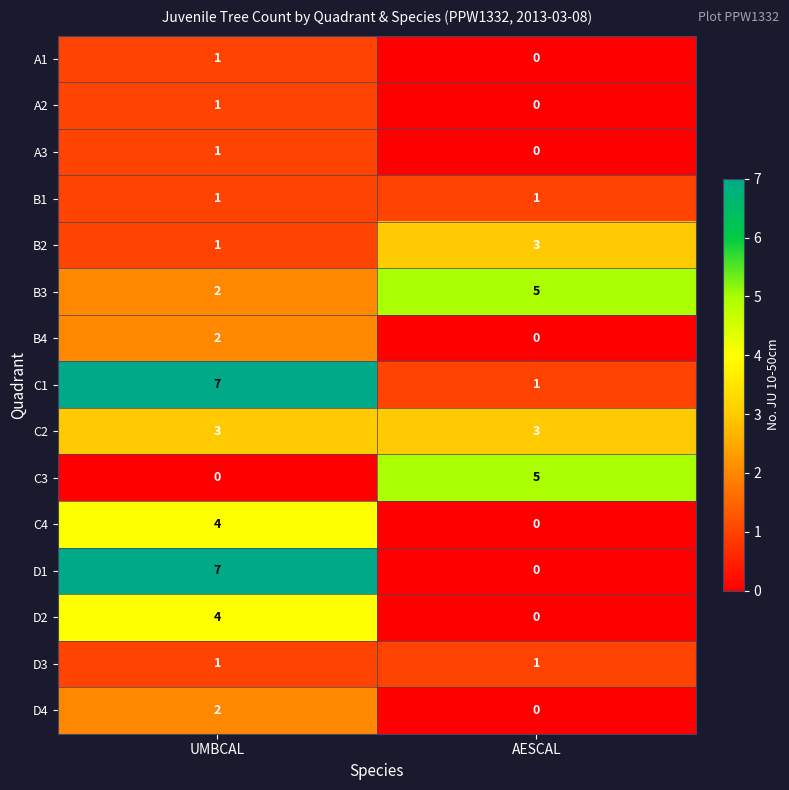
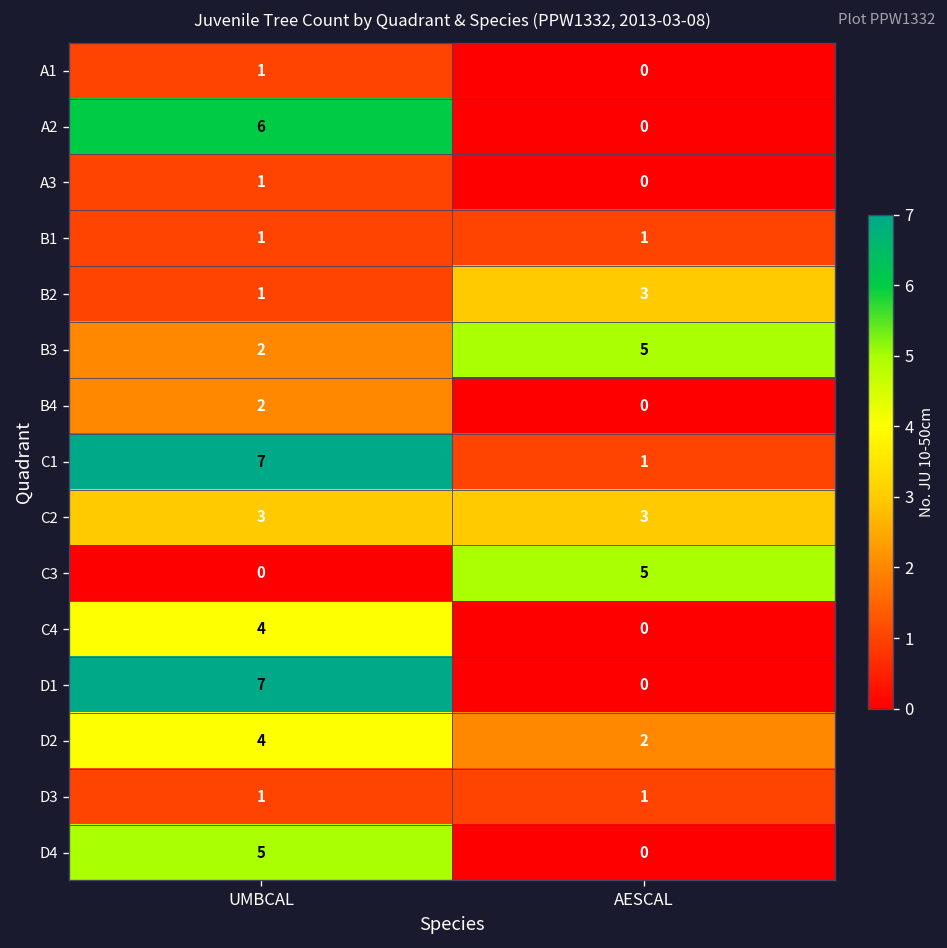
  {
    "A1": {
      "UMBCAL": 1,
      "AESCAL": 0
    },
    "A2": {
-     "UMBCAL": 1,
+     "UMBCAL": 6,
      "AESCAL": 0
    },
    "A3": {
      "UMBCAL": 1,
      "AESCAL": 0
    },
    "B1": {
      "UMBCAL": 1,
      "AESCAL": 1
    },
    "B2": {
      "UMBCAL": 1,
      "AESCAL": 3
    },
    "B3": {
      "UMBCAL": 2,
      "AESCAL": 5
    },
    "B4": {
      "UMBCAL": 2,
      "AESCAL": 0
    },
    "C1": {
      "UMBCAL": 7,
      "AESCAL": 1
    },
    "C2": {
      "UMBCAL": 3,
      "AESCAL": 3
    },
    "C3": {
      "UMBCAL": 0,
      "AESCAL": 5
    },
    "C4": {
      "UMBCAL": 4,
      "AESCAL": 0
    },
    "D1": {
      "UMBCAL": 7,
      "AESCAL": 0
    },
    "D2": {
      "UMBCAL": 4,
-     "AESCAL": 0
+     "AESCAL": 2
    },
    "D3": {
      "UMBCAL": 1,
      "AESCAL": 1
    },
    "D4": {
-     "UMBCAL": 2,
+     "UMBCAL": 5,
      "AESCAL": 0
    }
  }
